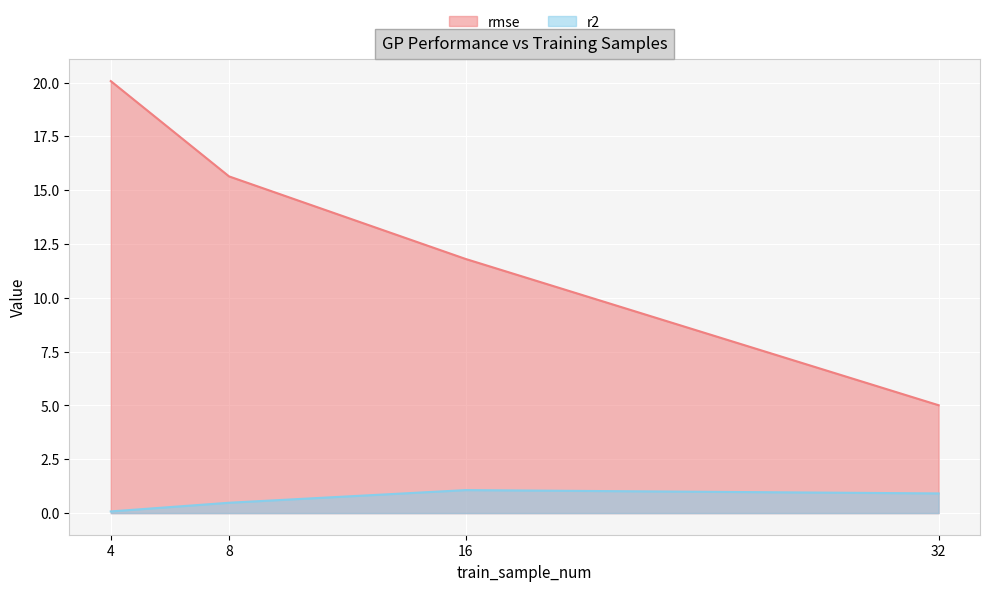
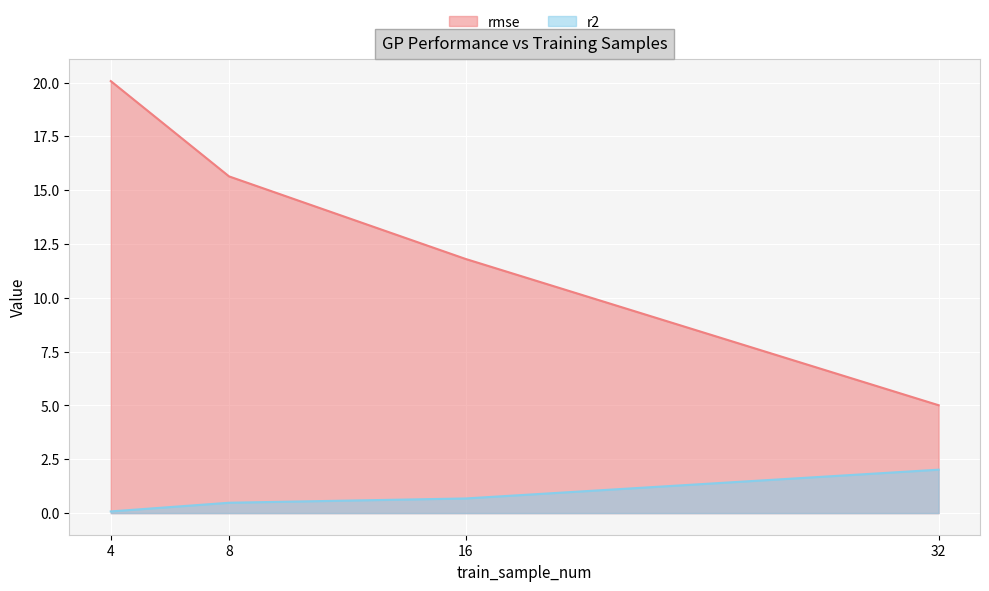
  {
    "rmse": {
      "4": 20.1,
      "8": 15.6,
      "16": 11.8,
      "32": 5.0
    },
    "r2": {
      "4": 0.1,
      "8": 0.5,
-     "16": 1.1,
-     "32": 0.9
+     "16": 0.7,
+     "32": 2.0
    }
  }
